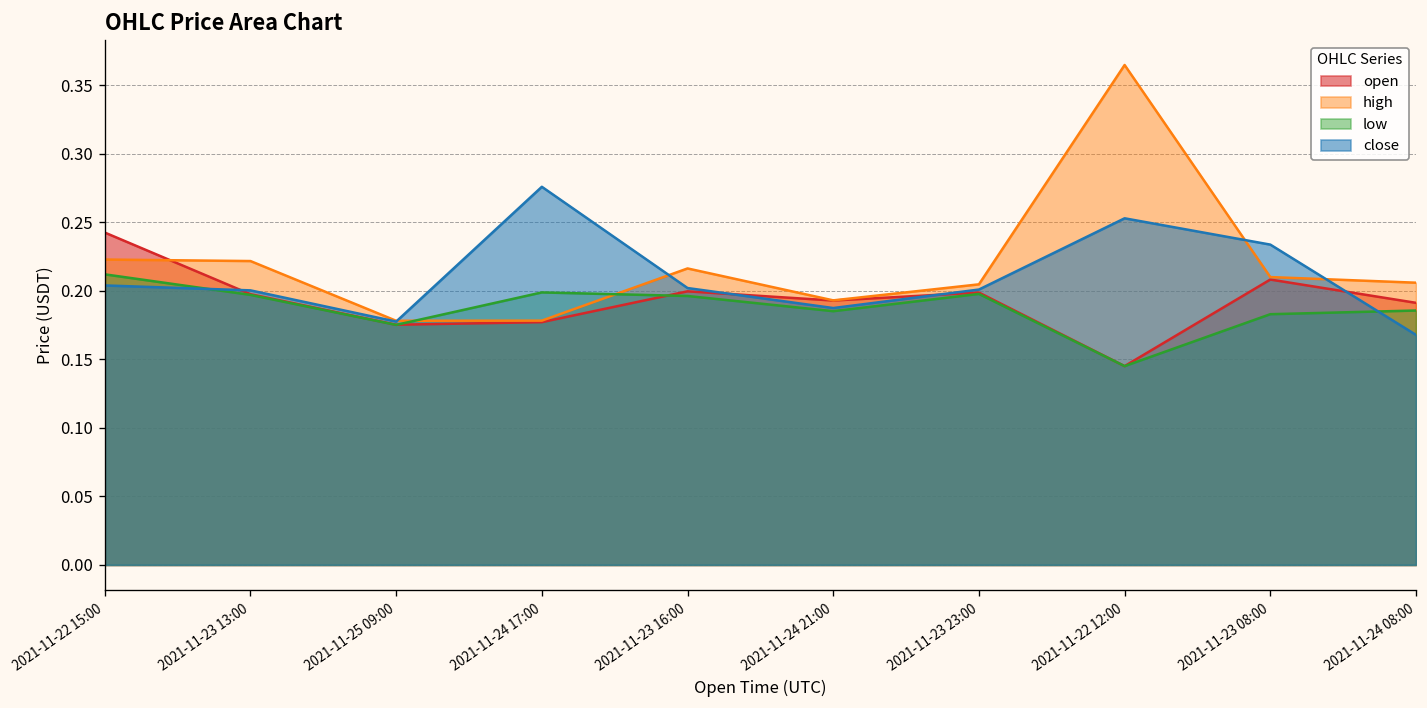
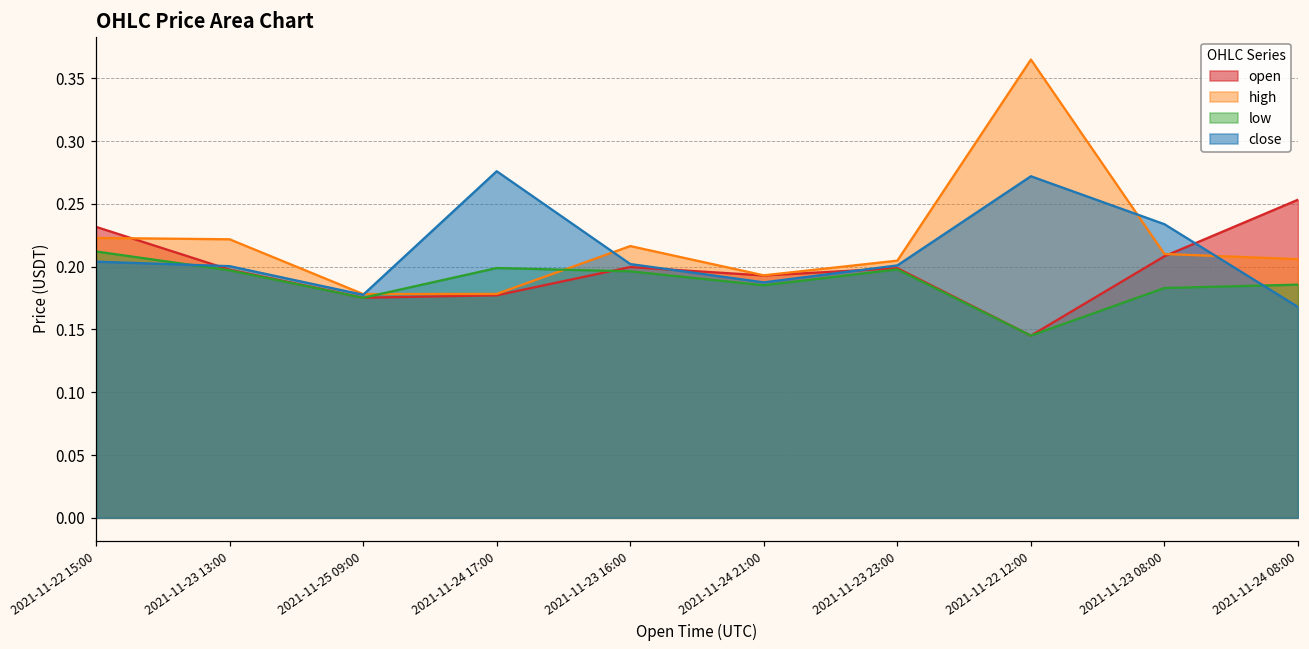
  {
    "open": {
-     "2021-11-22 15:00": 0.243,
+     "2021-11-22 15:00": 0.232,
      "2021-11-23 16:00": 0.200,
-     "2021-11-24 08:00": 0.191
+     "2021-11-24 08:00": 0.253
    },
    "high": {
      "2021-11-22 15:00": 0.223,
      "2021-11-23 13:00": 0.222,
      "2021-11-23 16:00": 0.216,
      "2021-11-23 23:00": 0.205,
      "2021-11-22 12:00": 0.365,
      "2021-11-24 08:00": 0.206
    },
    "low": {
      "2021-11-22 15:00": 0.212,
      "2021-11-24 17:00": 0.199,
      "2021-11-23 16:00": 0.196,
      "2021-11-24 21:00": 0.185,
      "2021-11-23 08:00": 0.183,
      "2021-11-24 08:00": 0.186
    },
    "close": {
      "2021-11-22 15:00": 0.204,
      "2021-11-23 13:00": 0.200,
      "2021-11-24 17:00": 0.276,
      "2021-11-23 16:00": 0.202,
      "2021-11-24 21:00": 0.188,
-     "2021-11-22 12:00": 0.253,
+     "2021-11-22 12:00": 0.272,
      "2021-11-23 08:00": 0.234,
      "2021-11-24 08:00": 0.168
    }
  }
